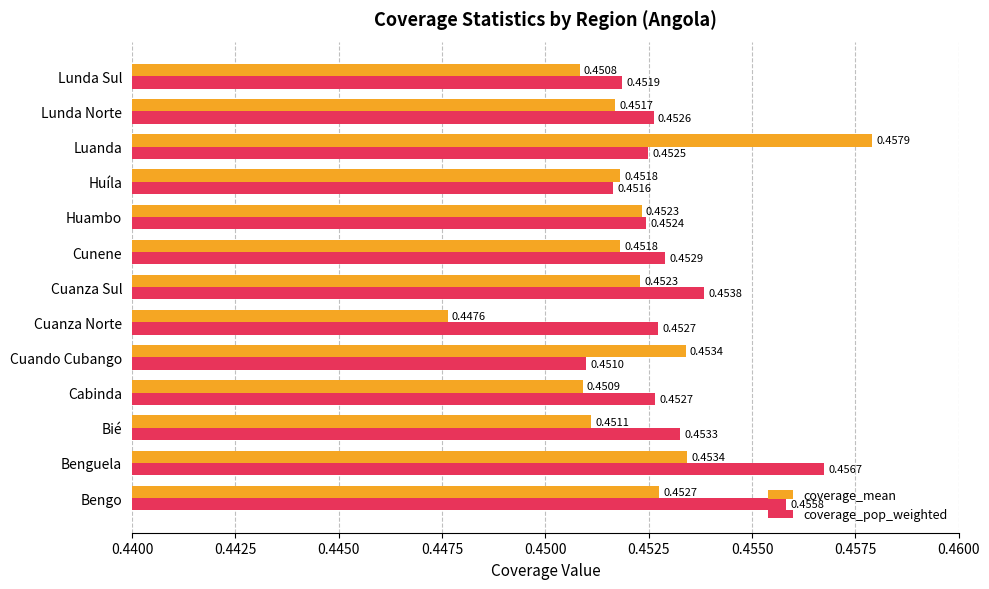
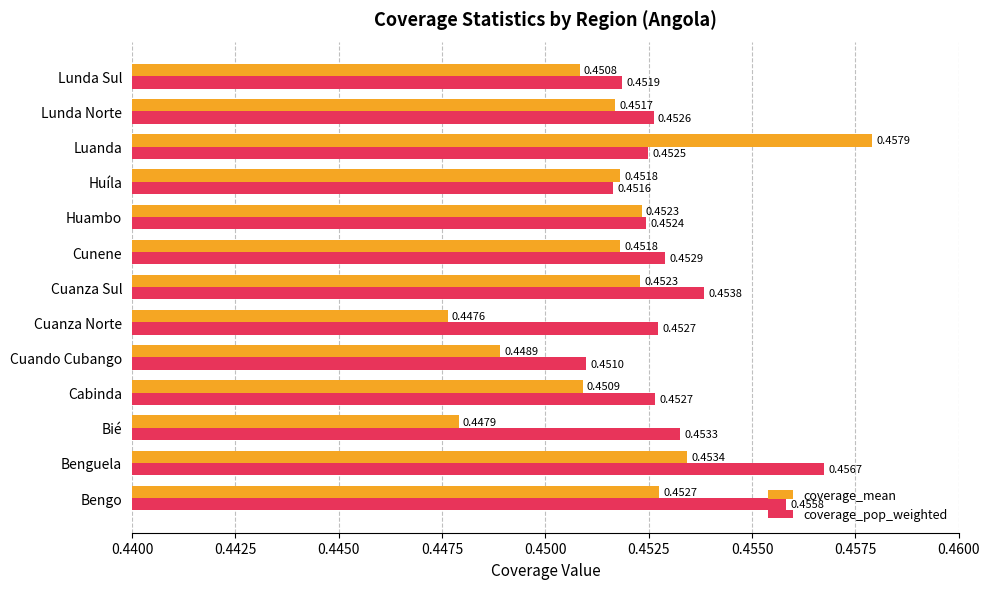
  {
    "coverage_mean": {
      "Lunda Sul": 0.4508,
      "Lunda Norte": 0.4517,
      "Luanda": 0.4579,
      "Huíla": 0.4518,
      "Huambo": 0.4523,
      "Cunene": 0.4518,
      "Cuanza Sul": 0.4523,
      "Cuanza Norte": 0.4476,
-     "Cuando Cubango": 0.4534,
+     "Cuando Cubango": 0.4489,
      "Cabinda": 0.4509,
-     "Bié": 0.4511,
+     "Bié": 0.4479,
      "Benguela": 0.4534,
      "Bengo": 0.4527
    },
    "coverage_pop_weighted": {
      "Lunda Sul": 0.4519,
      "Lunda Norte": 0.4526,
      "Luanda": 0.4525,
      "Huíla": 0.4516,
      "Huambo": 0.4524,
      "Cunene": 0.4529,
      "Cuanza Sul": 0.4538,
      "Cuanza Norte": 0.4527,
      "Cuando Cubango": 0.4510,
      "Cabinda": 0.4527,
      "Bié": 0.4533,
      "Benguela": 0.4567,
      "Bengo": 0.4558
    }
  }
